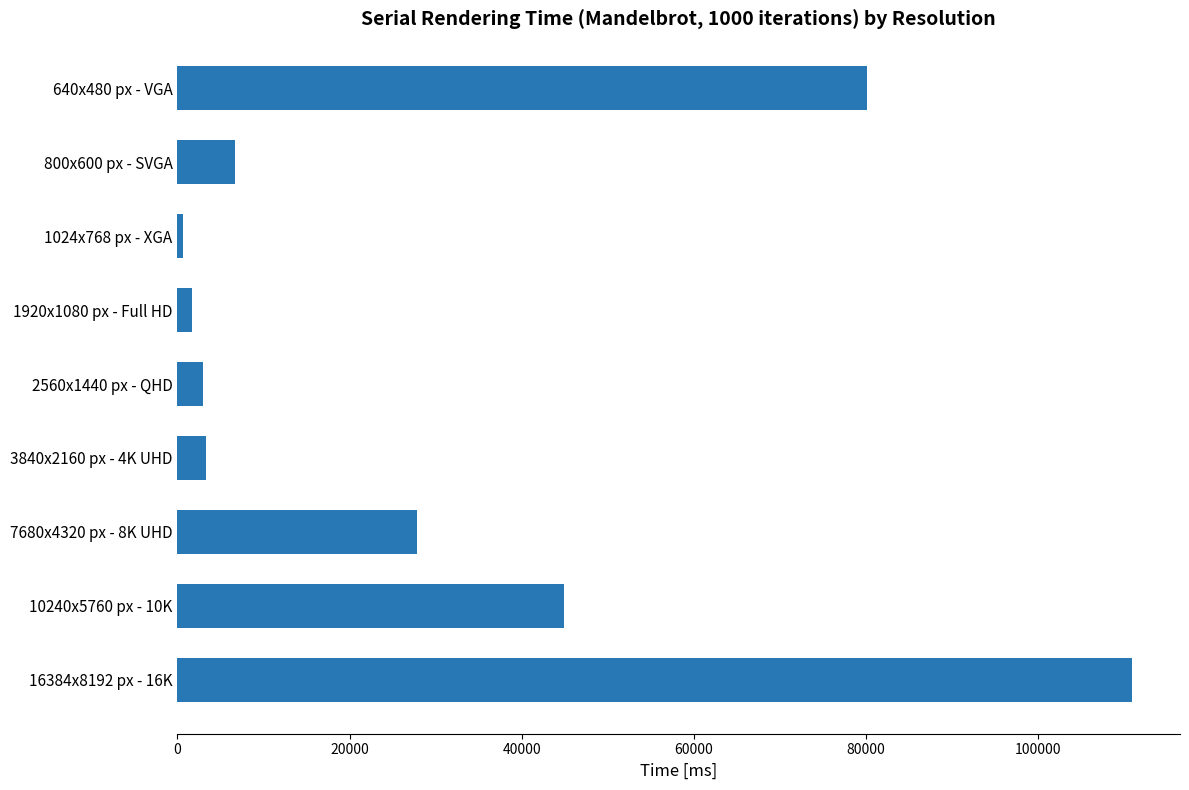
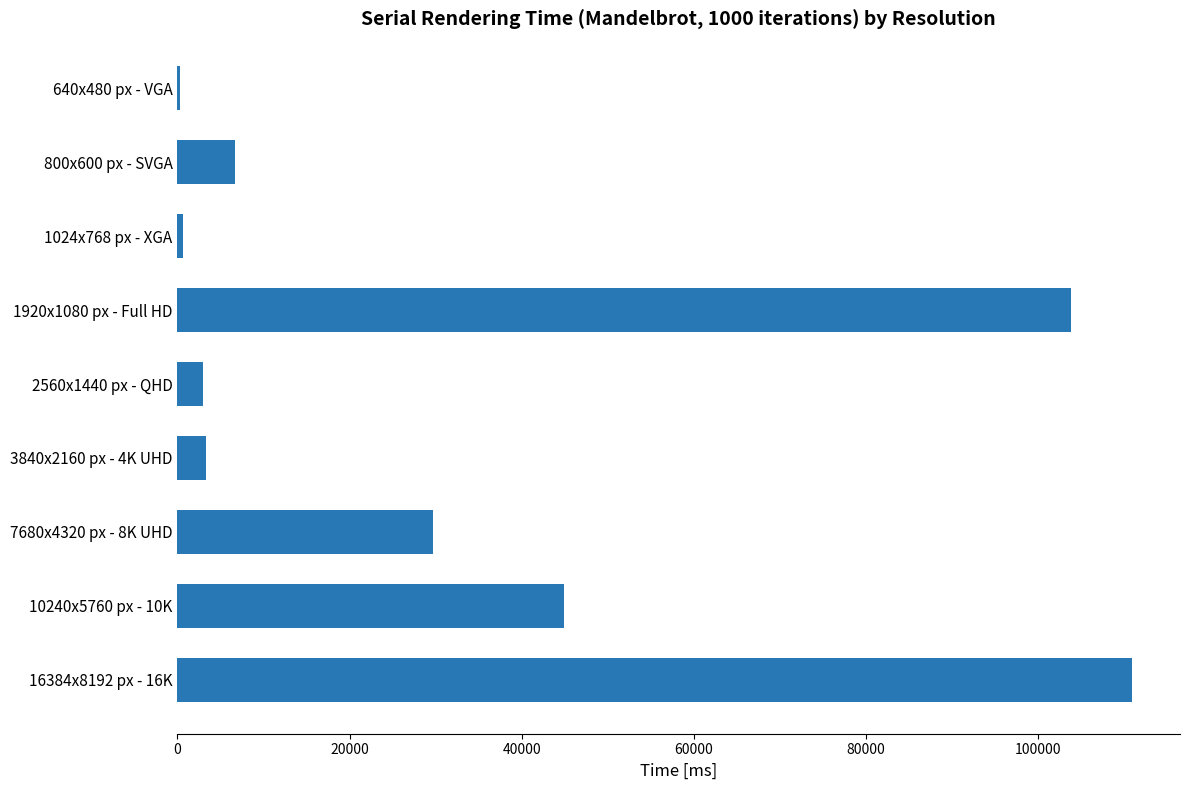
  {
-   "640x480 px - VGA": 80000,
+   "640x480 px - VGA": 0,
    "800x600 px - SVGA": 7000,
    "1024x768 px - XGA": 1000,
-   "1920x1080 px - Full HD": 2000,
+   "1920x1080 px - Full HD": 104000,
    "2560x1440 px - QHD": 3000,
    "3840x2160 px - 4K UHD": 3000,
-   "7680x4320 px - 8K UHD": 28000,
+   "7680x4320 px - 8K UHD": 30000,
    "10240x5760 px - 10K": 45000,
    "16384x8192 px - 16K": 111000
  }
